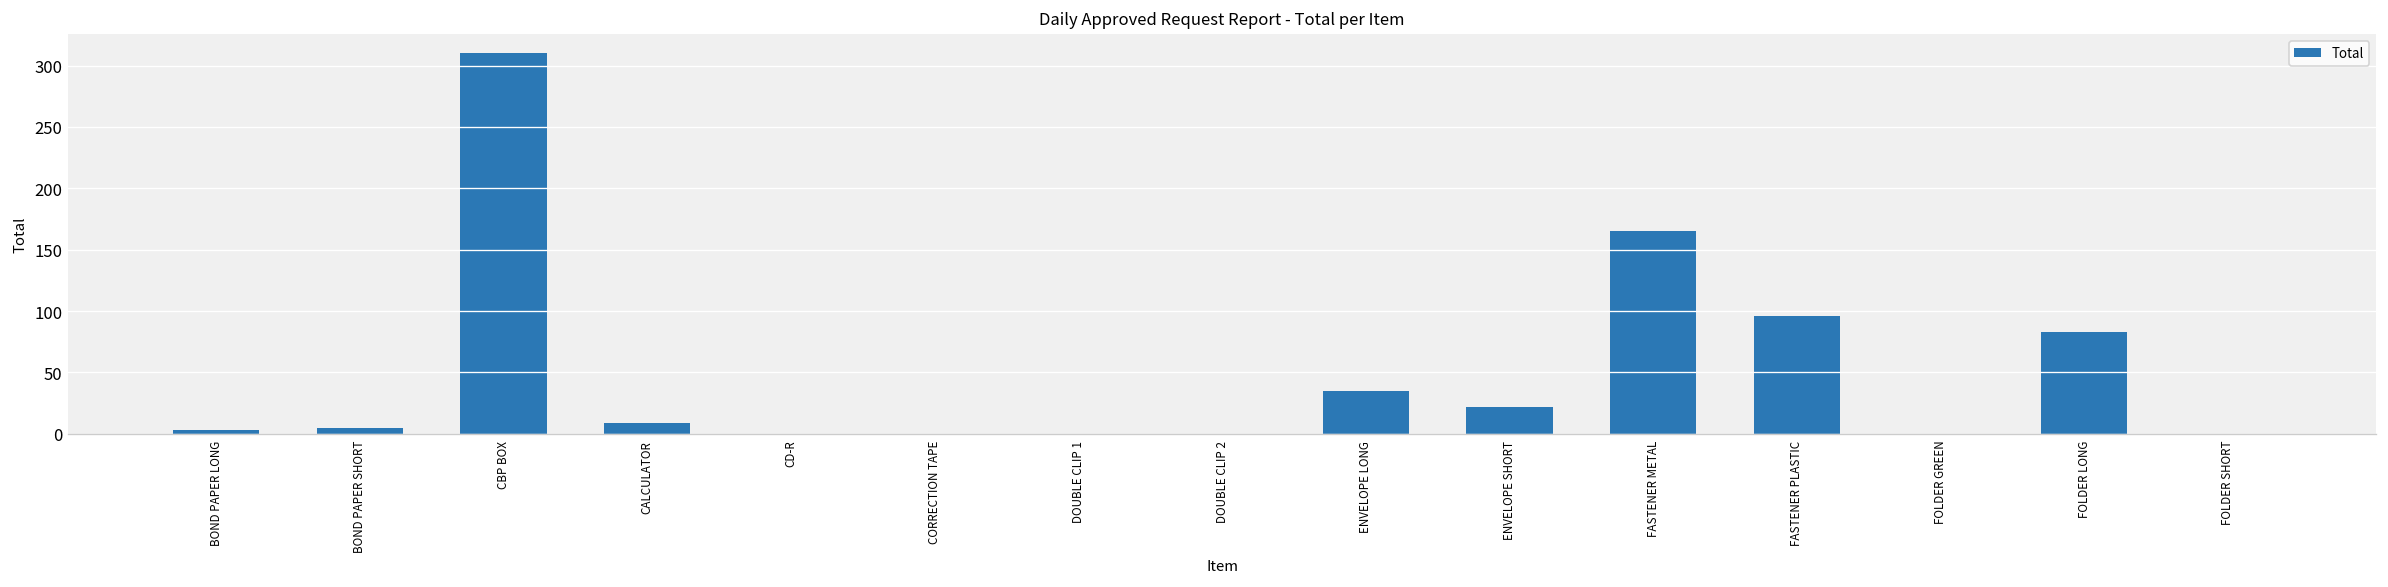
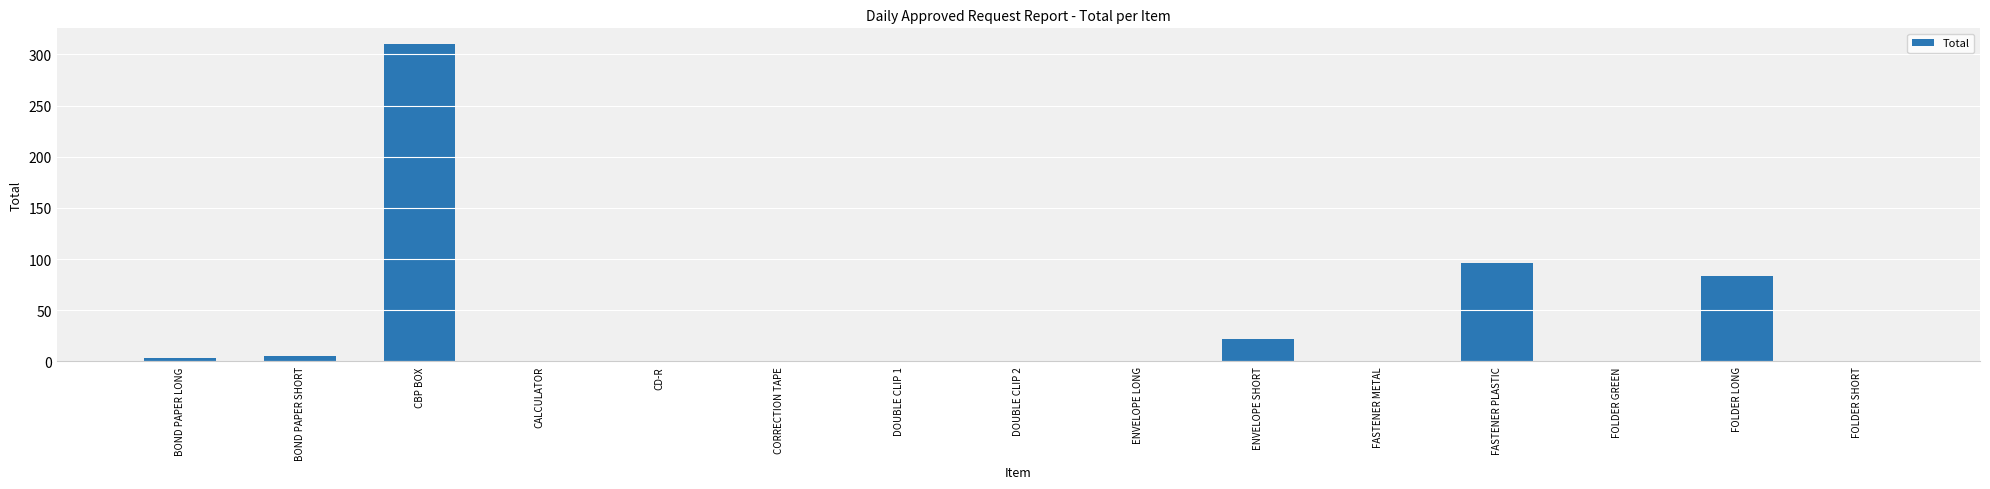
  {
    "BOND PAPER LONG": 3,
    "BOND PAPER SHORT": 5,
    "CBP BOX": 310,
-   "CALCULATOR": 9,
+   "CALCULATOR": 0,
    "CD-R": 0,
    "CORRECTION TAPE": 0,
    "DOUBLE CLIP 1": 0,
    "DOUBLE CLIP 2": 0,
-   "ENVELOPE LONG": 35,
+   "ENVELOPE LONG": 0,
    "ENVELOPE SHORT": 22,
-   "FASTENER METAL": 165,
+   "FASTENER METAL": 0,
    "FASTENER PLASTIC": 96,
    "FOLDER GREEN": 0,
    "FOLDER LONG": 83,
    "FOLDER SHORT": 0
  }
